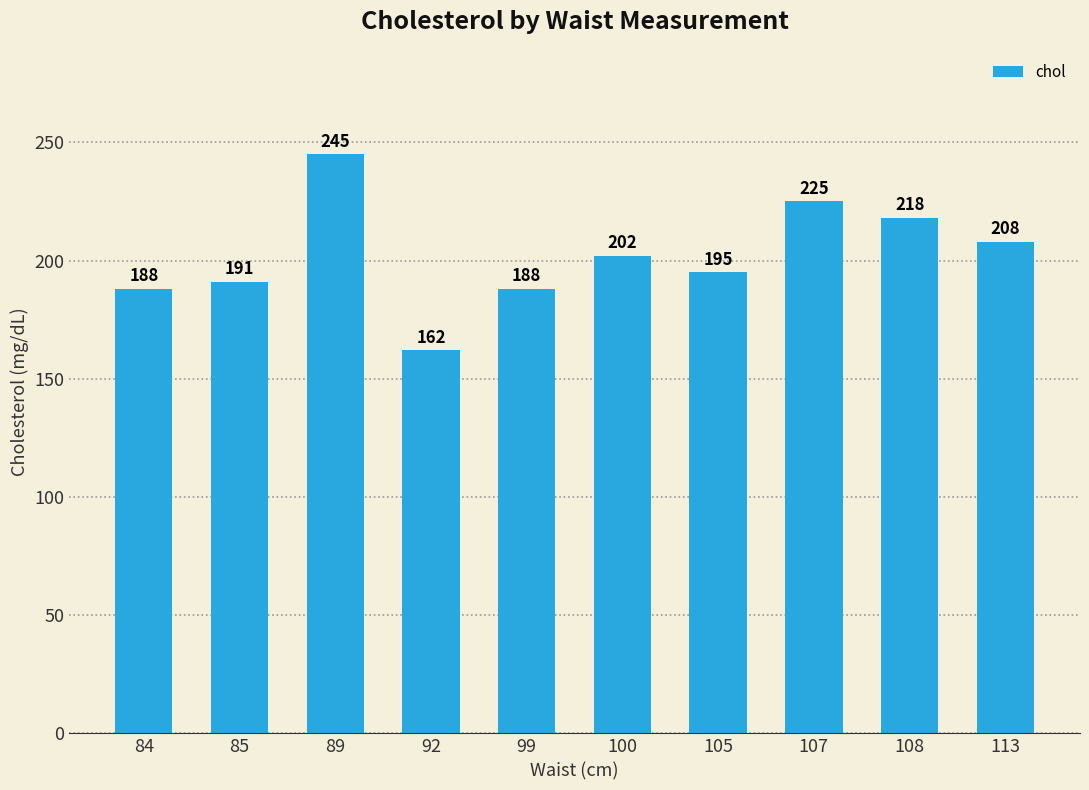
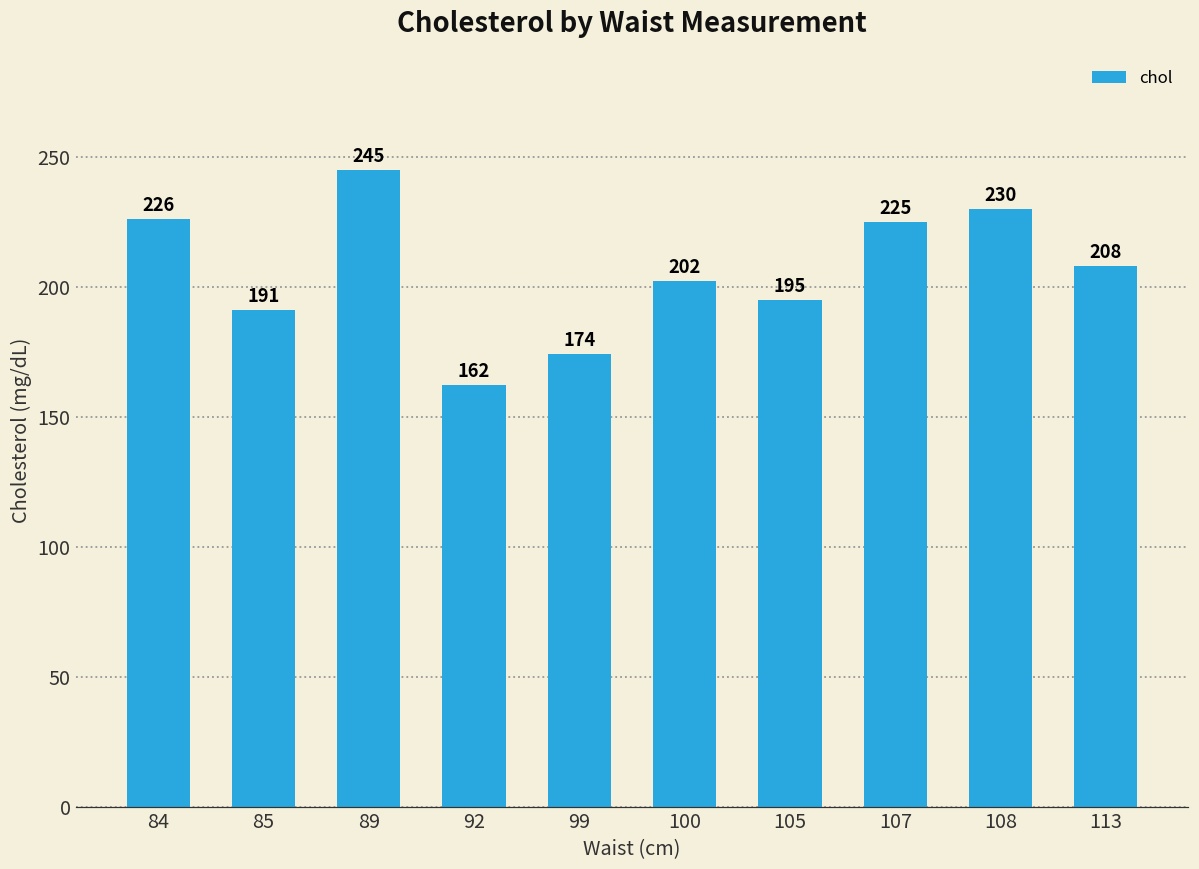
  {
-   "84": 188,
+   "84": 226,
    "85": 191,
    "89": 245,
    "92": 162,
-   "99": 188,
+   "99": 174,
    "100": 202,
    "105": 195,
    "107": 225,
-   "108": 218,
+   "108": 230,
    "113": 208
  }
